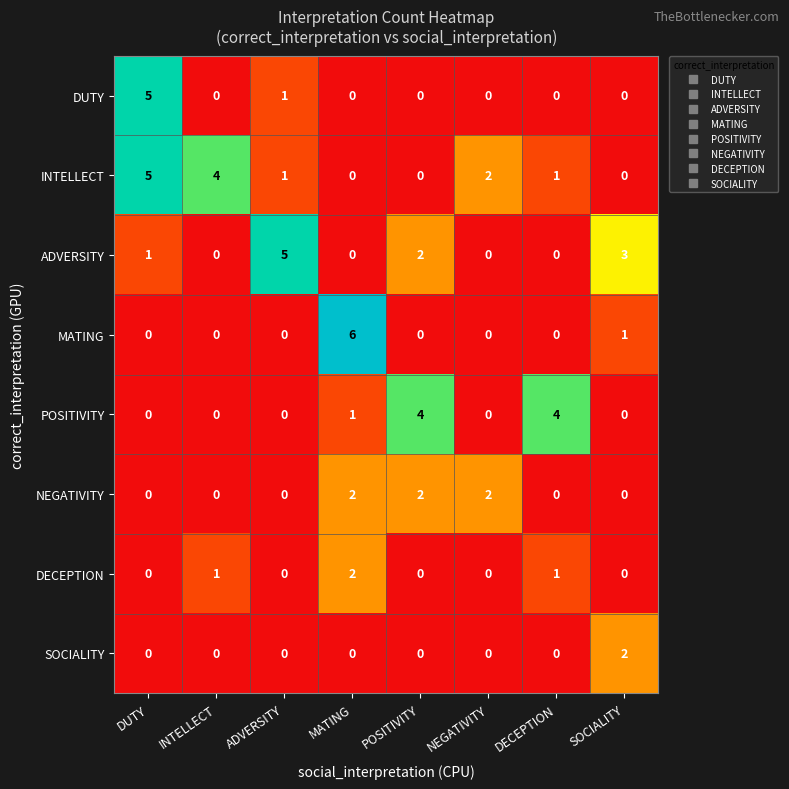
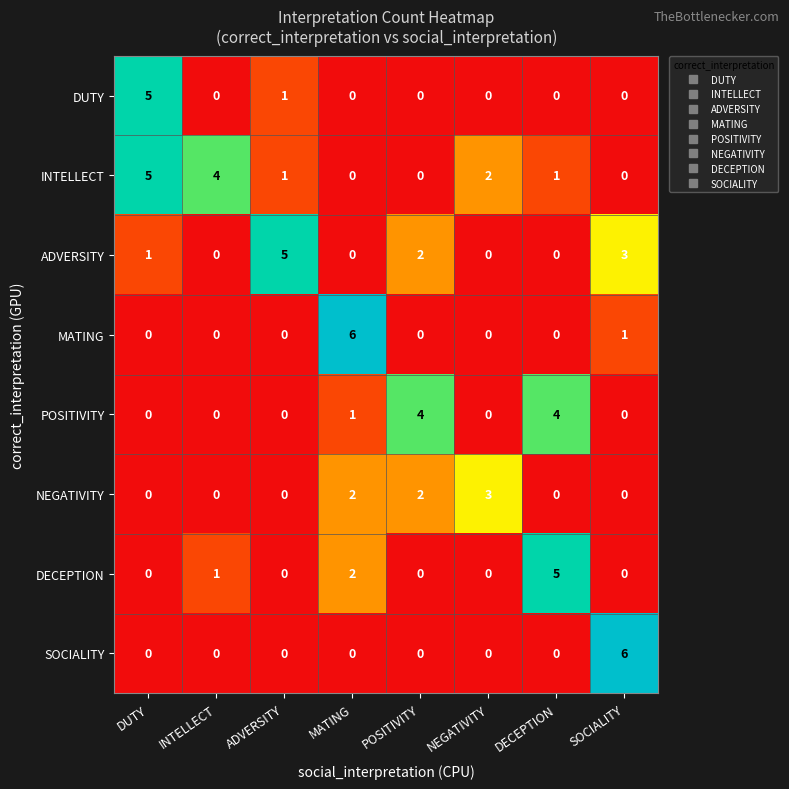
  {
    "DUTY": {
      "DUTY": 5,
      "INTELLECT": 0,
      "ADVERSITY": 1,
      "MATING": 0,
      "POSITIVITY": 0,
      "NEGATIVITY": 0,
      "DECEPTION": 0,
      "SOCIALITY": 0
    },
    "INTELLECT": {
      "DUTY": 5,
      "INTELLECT": 4,
      "ADVERSITY": 1,
      "MATING": 0,
      "POSITIVITY": 0,
      "NEGATIVITY": 2,
      "DECEPTION": 1,
      "SOCIALITY": 0
    },
    "ADVERSITY": {
      "DUTY": 1,
      "INTELLECT": 0,
      "ADVERSITY": 5,
      "MATING": 0,
      "POSITIVITY": 2,
      "NEGATIVITY": 0,
      "DECEPTION": 0,
      "SOCIALITY": 3
    },
    "MATING": {
      "DUTY": 0,
      "INTELLECT": 0,
      "ADVERSITY": 0,
      "MATING": 6,
      "POSITIVITY": 0,
      "NEGATIVITY": 0,
      "DECEPTION": 0,
      "SOCIALITY": 1
    },
    "POSITIVITY": {
      "DUTY": 0,
      "INTELLECT": 0,
      "ADVERSITY": 0,
      "MATING": 1,
      "POSITIVITY": 4,
      "NEGATIVITY": 0,
      "DECEPTION": 4,
      "SOCIALITY": 0
    },
    "NEGATIVITY": {
      "DUTY": 0,
      "INTELLECT": 0,
      "ADVERSITY": 0,
      "MATING": 2,
      "POSITIVITY": 2,
-     "NEGATIVITY": 2,
+     "NEGATIVITY": 3,
      "DECEPTION": 0,
      "SOCIALITY": 0
    },
    "DECEPTION": {
      "DUTY": 0,
      "INTELLECT": 1,
      "ADVERSITY": 0,
      "MATING": 2,
      "POSITIVITY": 0,
      "NEGATIVITY": 0,
-     "DECEPTION": 1,
+     "DECEPTION": 5,
      "SOCIALITY": 0
    },
    "SOCIALITY": {
      "DUTY": 0,
      "INTELLECT": 0,
      "ADVERSITY": 0,
      "MATING": 0,
      "POSITIVITY": 0,
      "NEGATIVITY": 0,
      "DECEPTION": 0,
-     "SOCIALITY": 2
+     "SOCIALITY": 6
    }
  }
